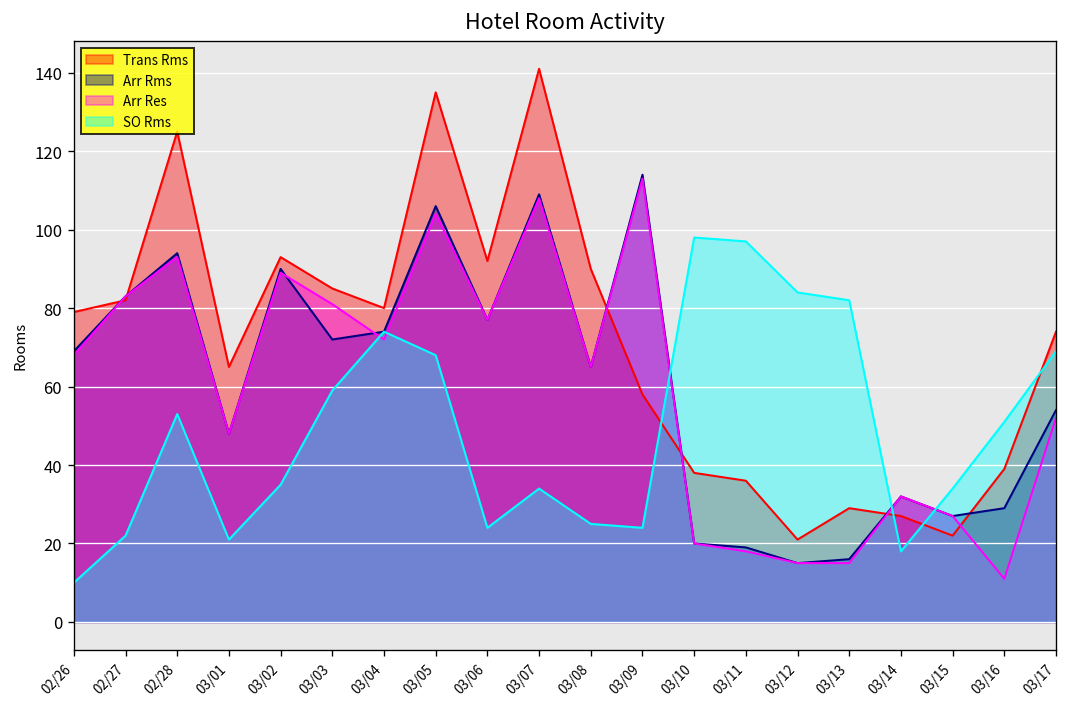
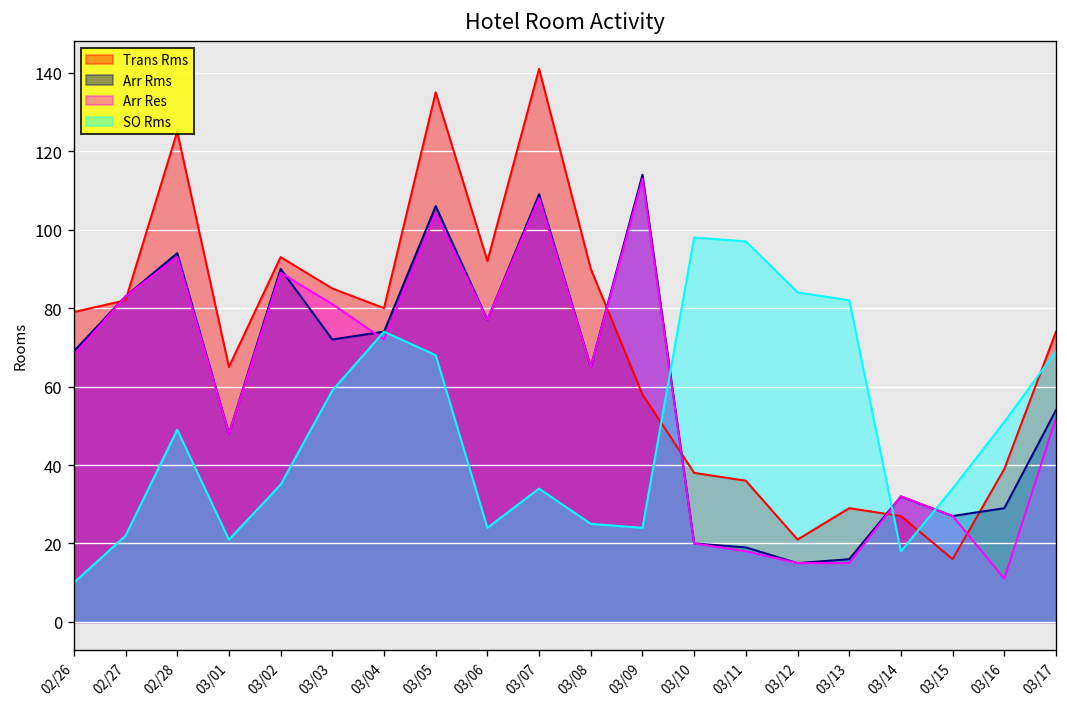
  {
    "Trans Rms": {
      "02/26": 79,
      "02/27": 82,
      "02/28": 125,
      "03/01": 65,
      "03/02": 93,
      "03/03": 85,
      "03/04": 80,
      "03/05": 135,
      "03/06": 92,
      "03/07": 141,
      "03/08": 90,
      "03/09": 58,
      "03/10": 38,
      "03/11": 36,
      "03/12": 21,
      "03/13": 29,
      "03/14": 27,
-     "03/15": 22,
+     "03/15": 16,
      "03/16": 39,
      "03/17": 74
    },
    "Arr Rms": {
      "02/26": 69,
      "02/28": 94,
      "03/02": 90,
      "03/03": 72,
      "03/05": 106,
      "03/07": 109,
      "03/09": 114,
      "03/11": 19,
      "03/13": 16,
      "03/16": 29,
      "03/17": 54
    },
    "Arr Res": {
      "02/26": 68,
      "02/28": 93,
      "03/02": 89,
      "03/03": 81,
      "03/04": 72,
      "03/05": 104,
      "03/07": 108,
      "03/09": 113,
      "03/11": 18,
      "03/13": 15,
      "03/16": 11,
      "03/17": 52
    },
    "SO Rms": {
      "02/26": 10,
      "02/27": 22,
-     "02/28": 53,
+     "02/28": 49,
      "03/01": 21,
      "03/02": 35,
      "03/03": 59,
      "03/05": 68,
      "03/06": 24,
      "03/07": 34,
      "03/08": 25,
      "03/09": 24,
      "03/10": 98,
      "03/11": 97,
      "03/12": 84,
      "03/13": 82,
      "03/14": 18,
      "03/15": 34,
      "03/16": 51,
      "03/17": 69
    }
  }
